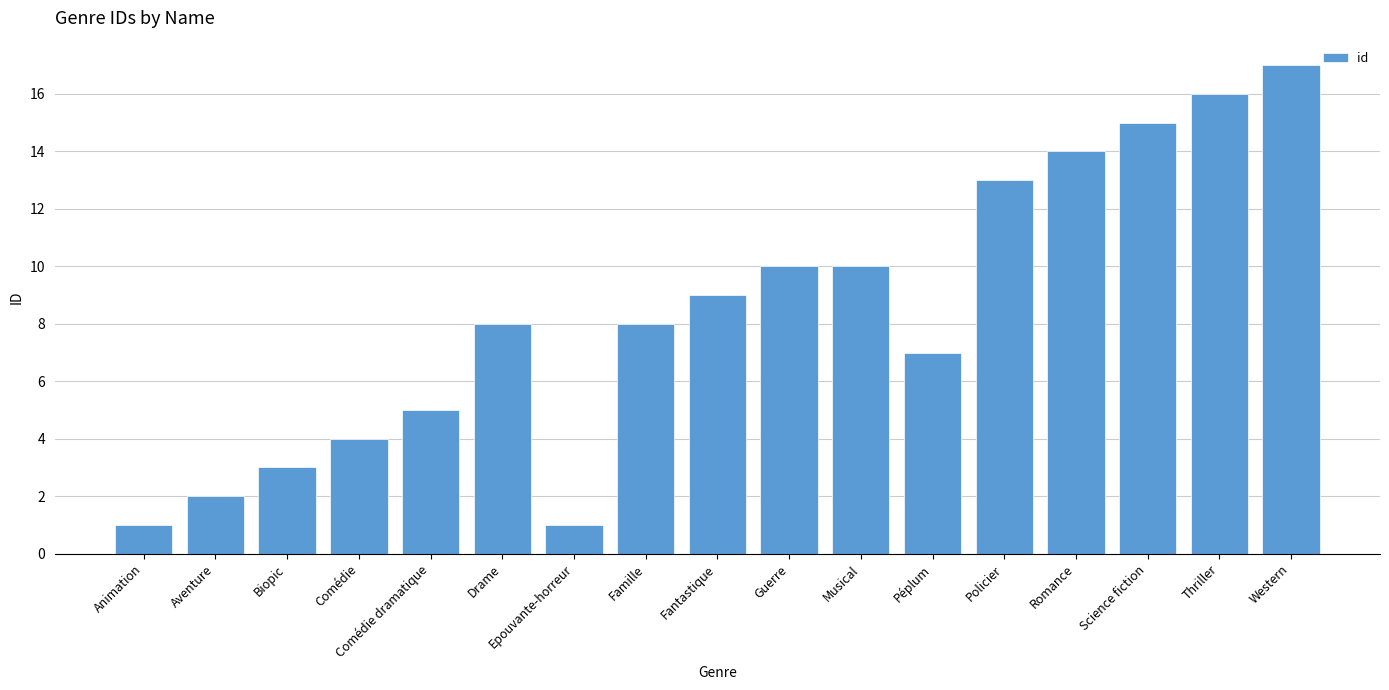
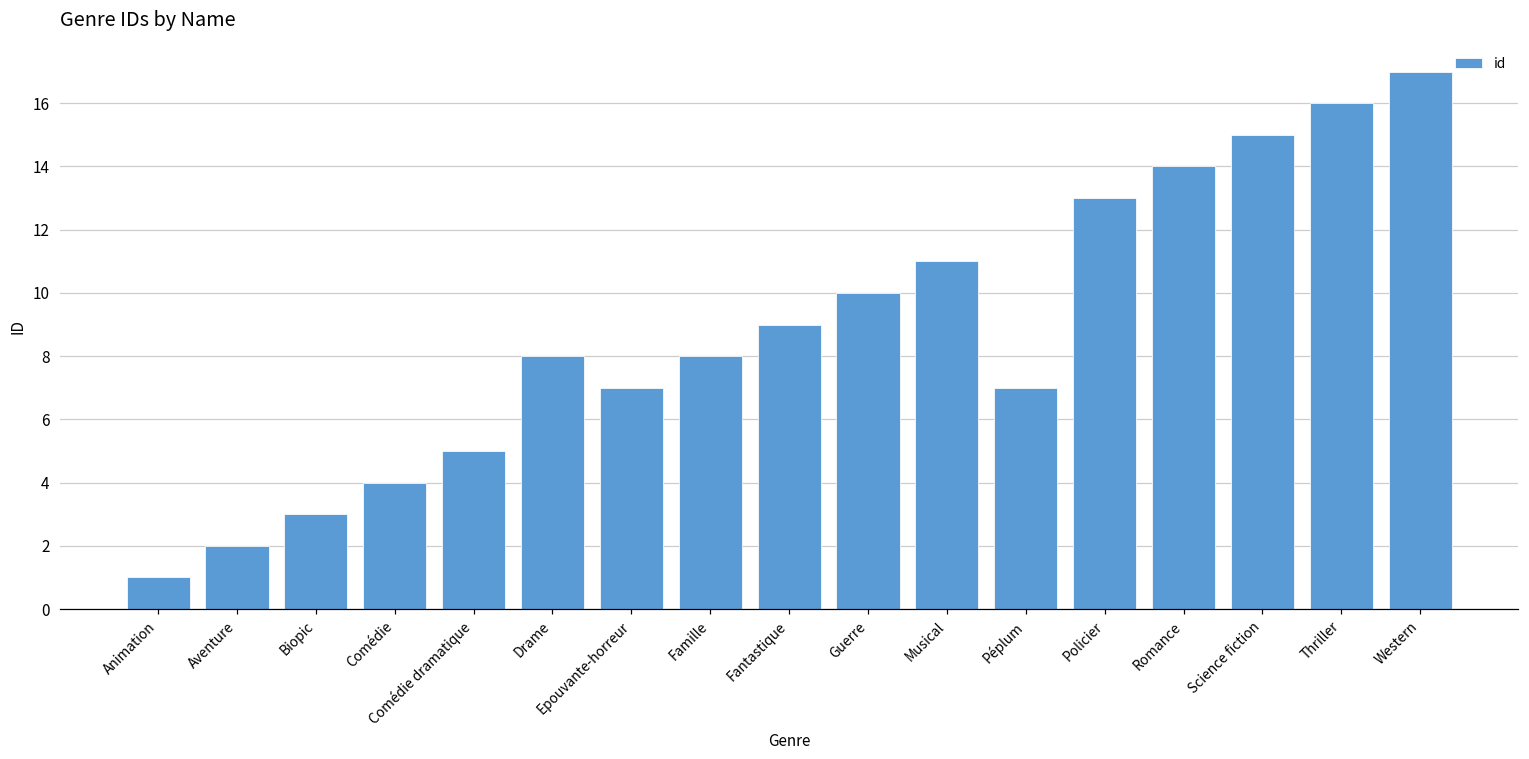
  {
    "Animation": 1,
    "Aventure": 2,
    "Biopic": 3,
    "Comédie": 4,
    "Comédie dramatique": 5,
    "Drame": 8,
-   "Epouvante-horreur": 1,
+   "Epouvante-horreur": 7,
    "Famille": 8,
    "Fantastique": 9,
    "Guerre": 10,
-   "Musical": 10,
+   "Musical": 11,
    "Péplum": 7,
    "Policier": 13,
    "Romance": 14,
    "Science fiction": 15,
    "Thriller": 16,
    "Western": 17
  }
